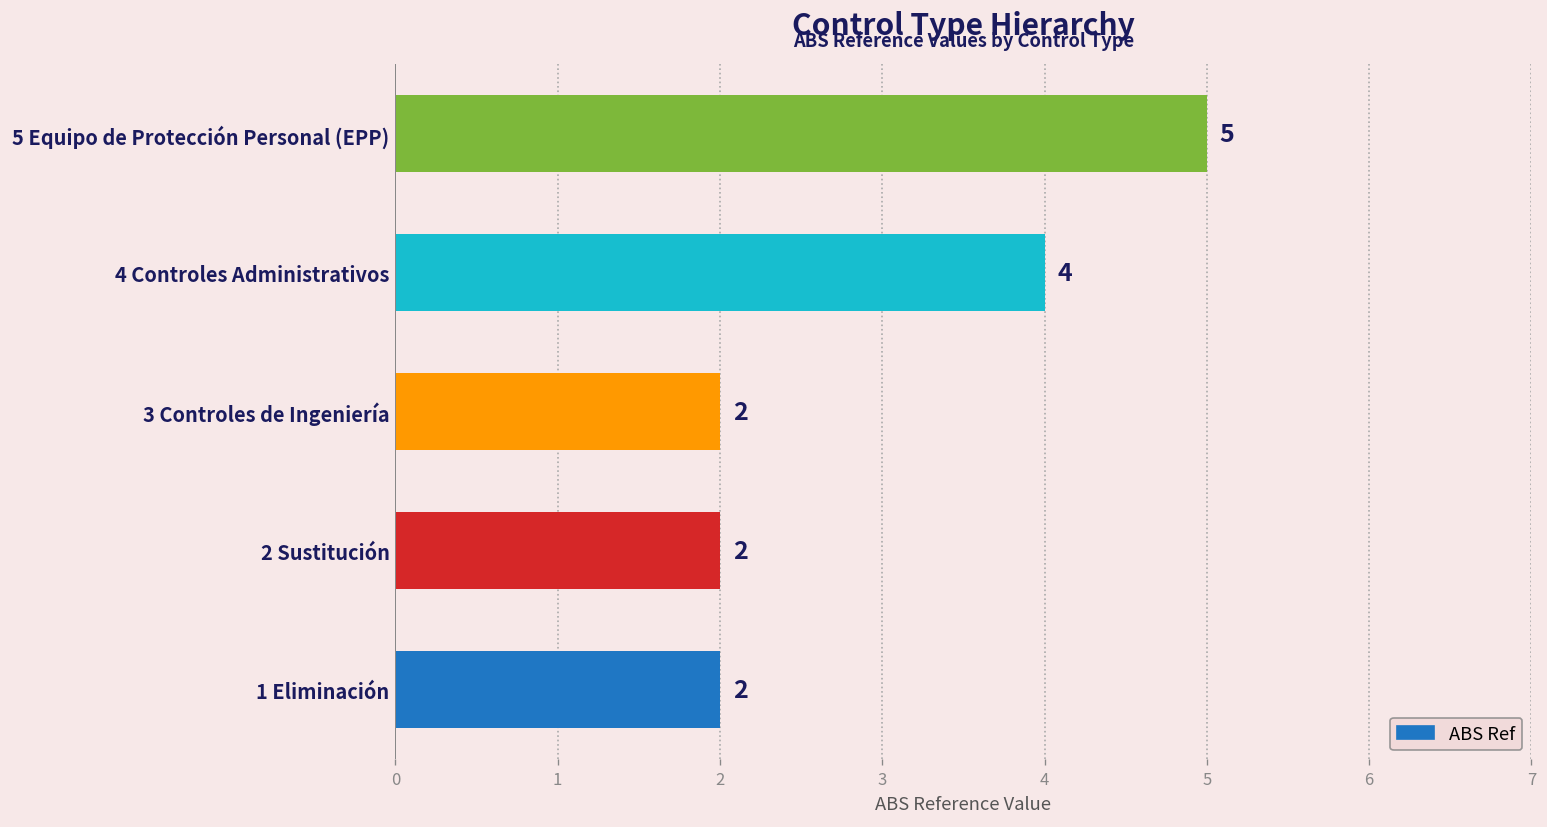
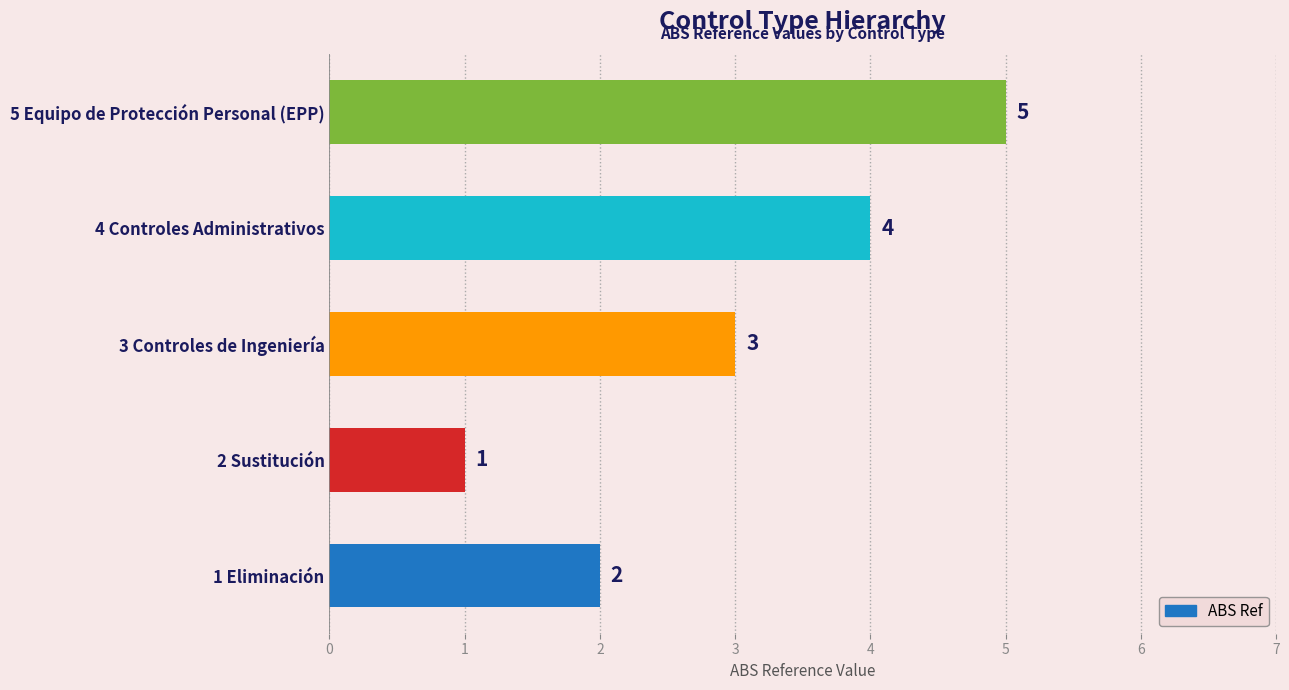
  {
    "5 Equipo de Protección Personal (EPP)": 5,
    "4 Controles Administrativos": 4,
-   "3 Controles de Ingeniería": 2,
-   "2 Sustitución": 2,
+   "3 Controles de Ingeniería": 3,
+   "2 Sustitución": 1,
    "1 Eliminación": 2
  }
